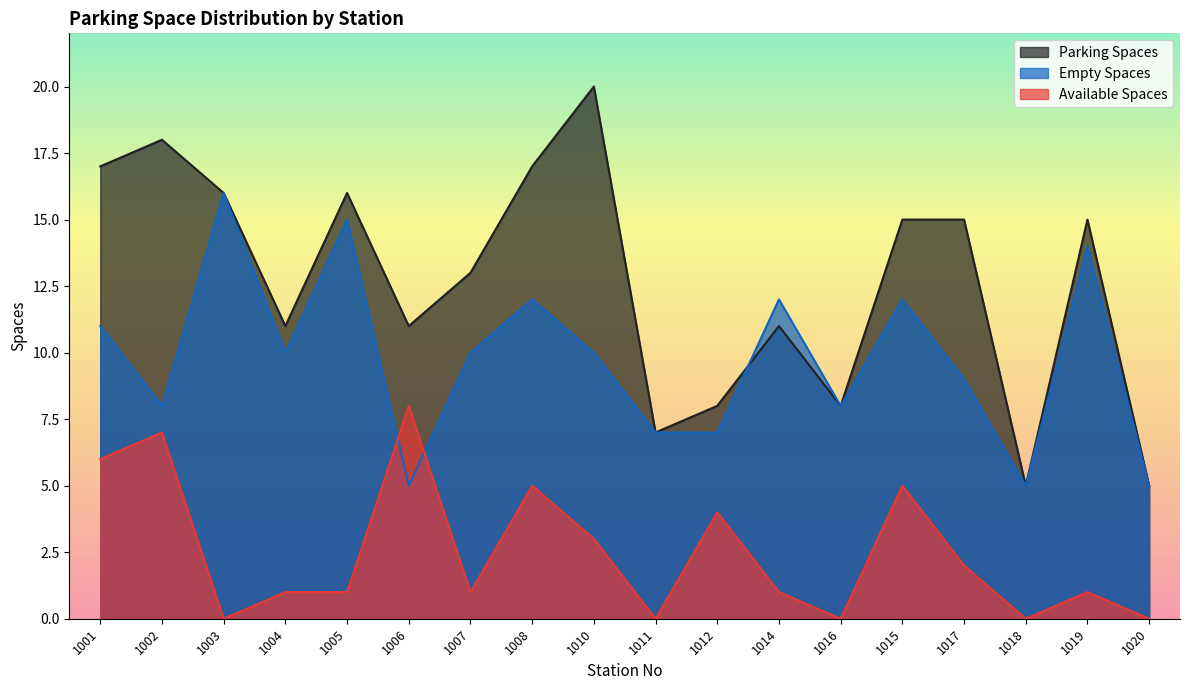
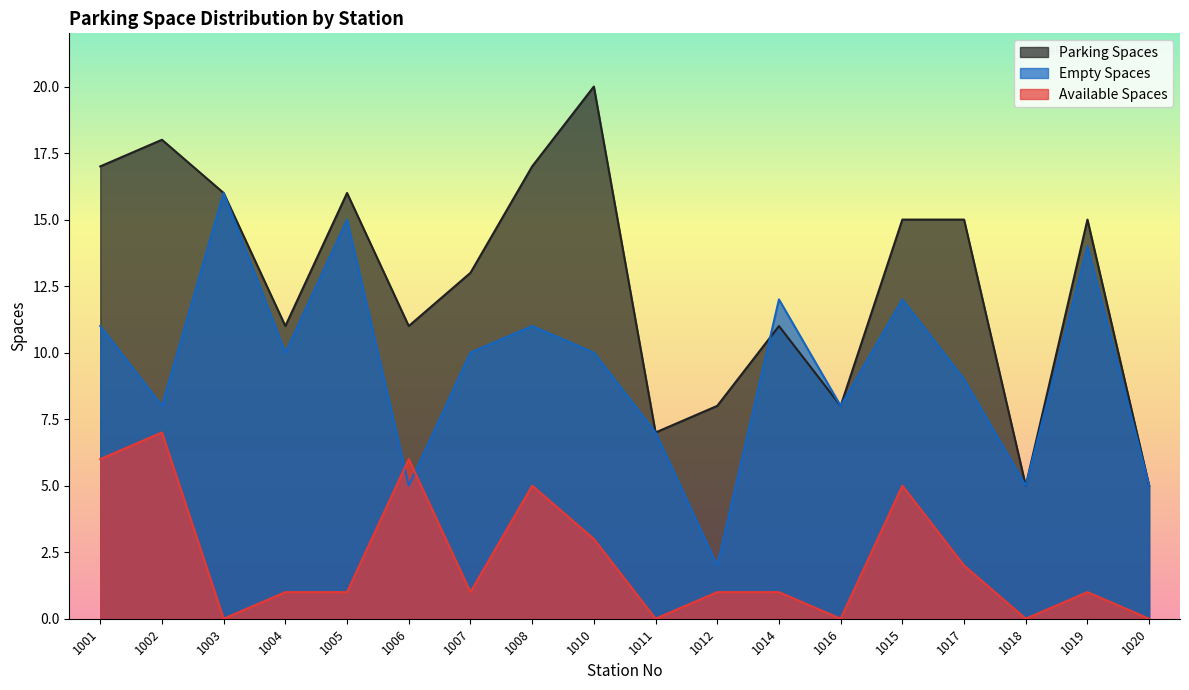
  {
    "Parking Spaces": {
      "1001": 17,
      "1002": 18,
      "1004": 11,
      "1005": 16,
      "1006": 11,
      "1007": 13,
      "1008": 17,
      "1010": 20,
      "1012": 8,
      "1014": 11,
      "1015": 15,
      "1017": 15,
      "1019": 15
    },
    "Empty Spaces": {
      "1001": 11,
      "1002": 8,
      "1004": 10,
      "1005": 15,
      "1006": 5,
      "1007": 10,
-     "1008": 12,
+     "1008": 11,
      "1010": 10,
-     "1012": 7,
+     "1012": 2,
      "1014": 12,
      "1015": 12,
      "1017": 9,
      "1019": 14
    },
    "Available Spaces": {
      "1001": 6,
      "1002": 7,
      "1003": 0,
      "1004": 1,
      "1005": 1,
-     "1006": 8,
+     "1006": 6,
      "1007": 1,
      "1008": 5,
      "1010": 3,
      "1011": 0,
-     "1012": 4,
+     "1012": 1,
      "1014": 1,
      "1016": 0,
      "1015": 5,
      "1017": 2,
      "1018": 0,
      "1019": 1,
      "1020": 0
    }
  }
